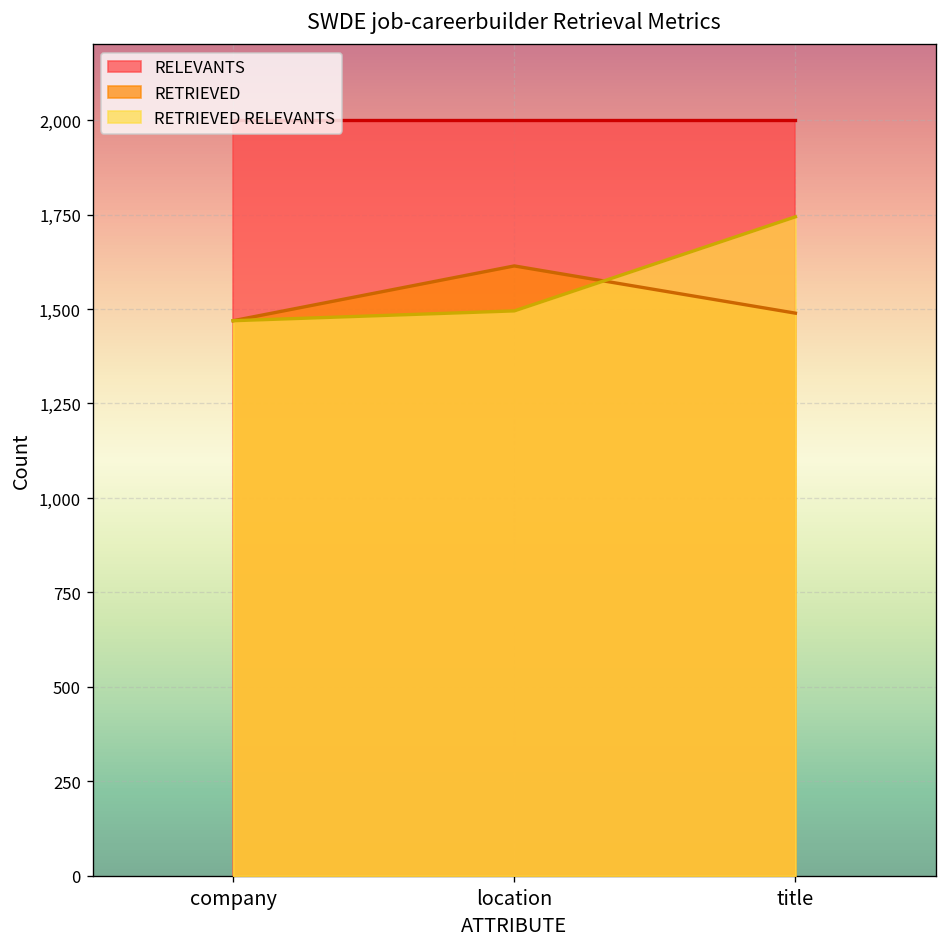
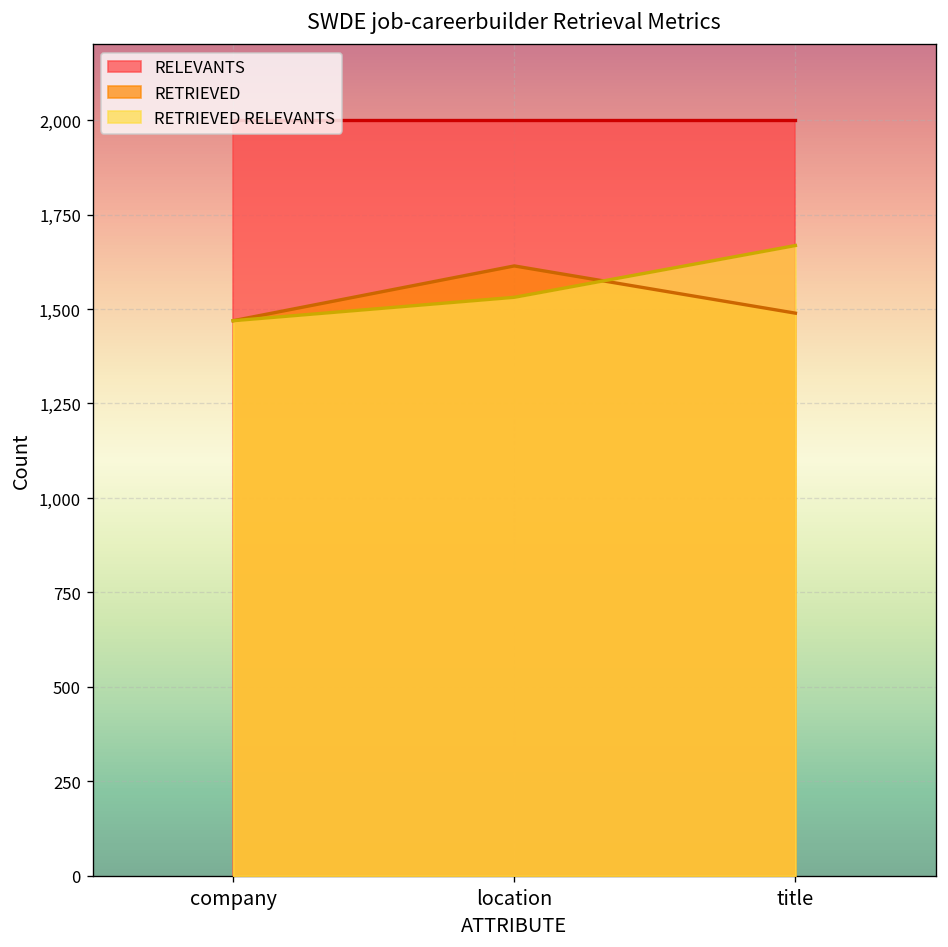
  {
    "RELEVANTS": {
      "location": "2,000",
      "title": "2,000"
    },
    "RETRIEVED": {
      "location": "1,610",
      "title": "1,490"
    },
    "RETRIEVED RELEVANTS": {
-     "location": "1,500",
-     "title": "1,740"
+     "location": "1,530",
+     "title": "1,670"
    }
  }
